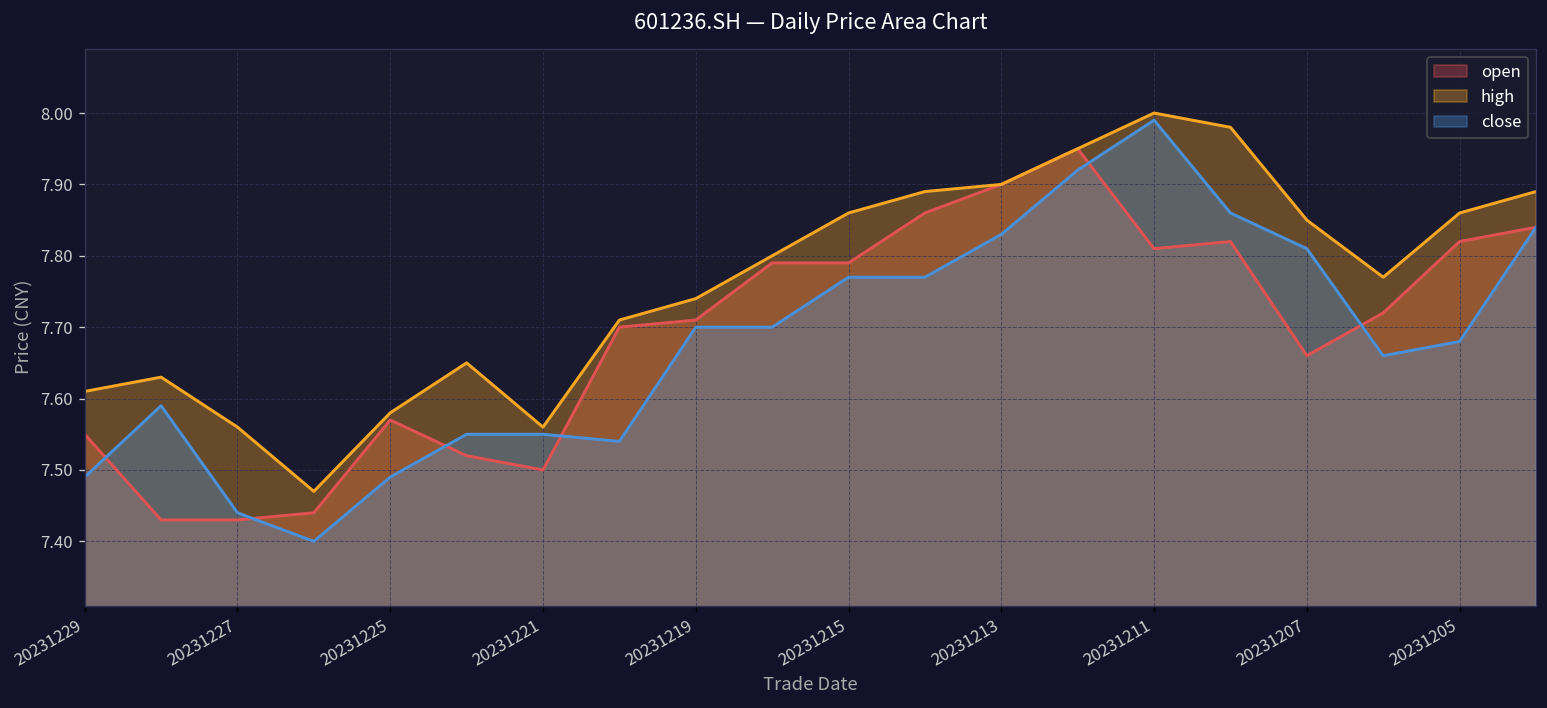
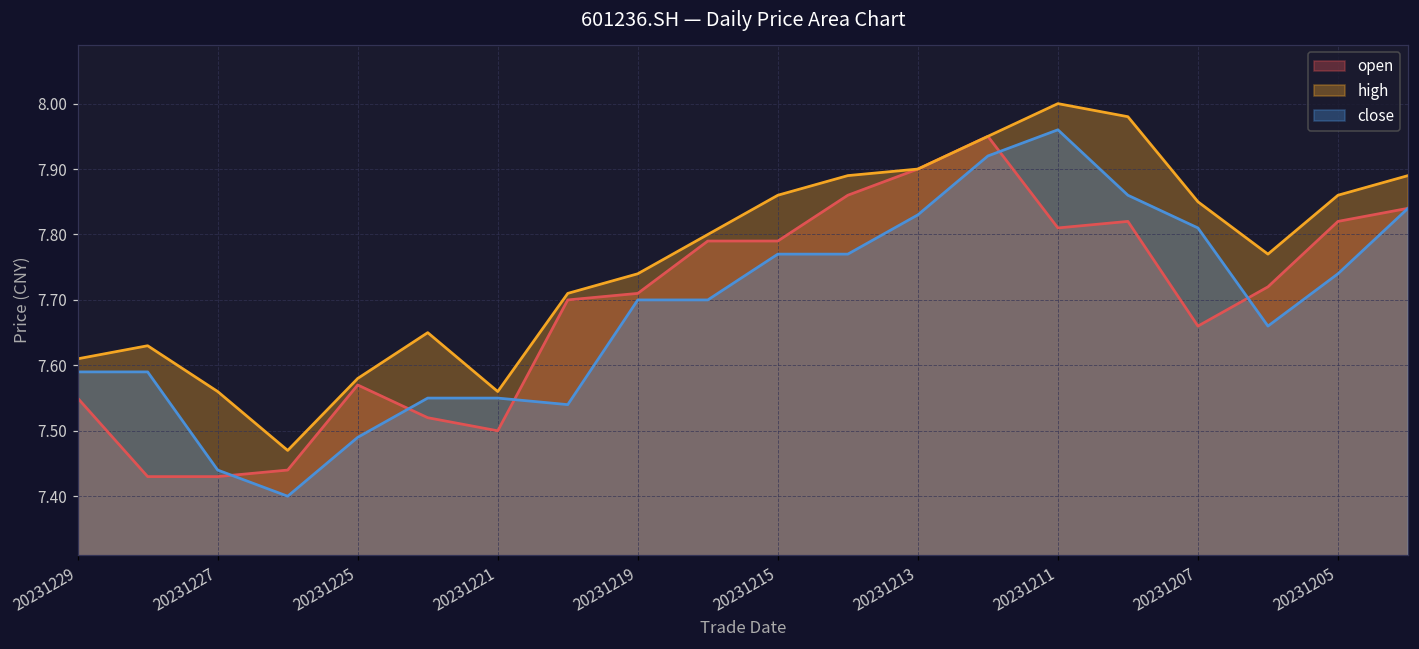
  {
    "close": {
-     "20231229": 7.49,
+     "20231229": 7.59,
      "20231227": 7.44,
      "20231225": 7.49,
      "20231221": 7.55,
      "20231219": 7.70,
      "20231215": 7.77,
      "20231213": 7.83,
-     "20231211": 7.99,
+     "20231211": 7.96,
      "20231207": 7.81,
-     "20231205": 7.68
+     "20231205": 7.74
    }
  }
